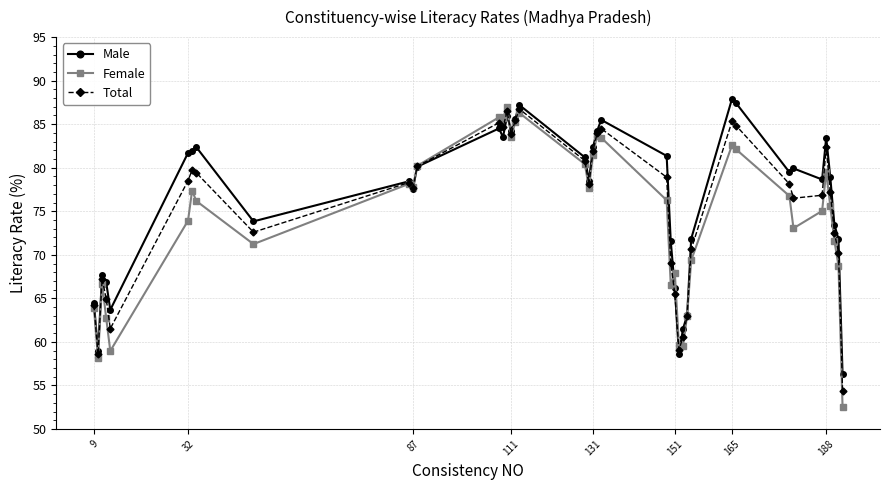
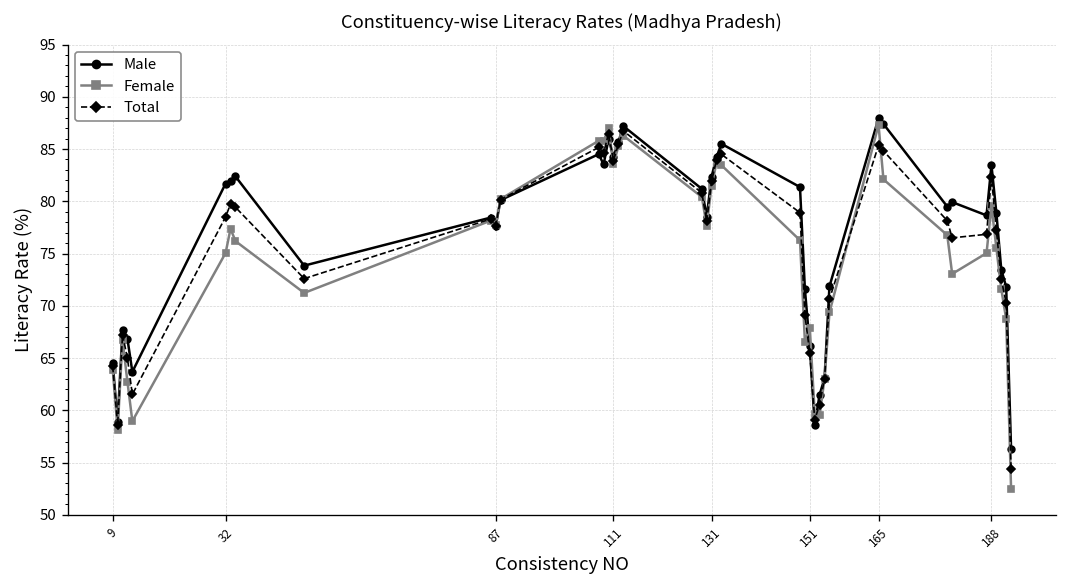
  {
    "Female": {
      "9": 64,
-     "32": 74,
+     "32": 75,
      "111": 84,
      "131": 82,
      "151": 68,
-     "165": 83,
+     "165": 87,
      "188": 80
    }
  }
